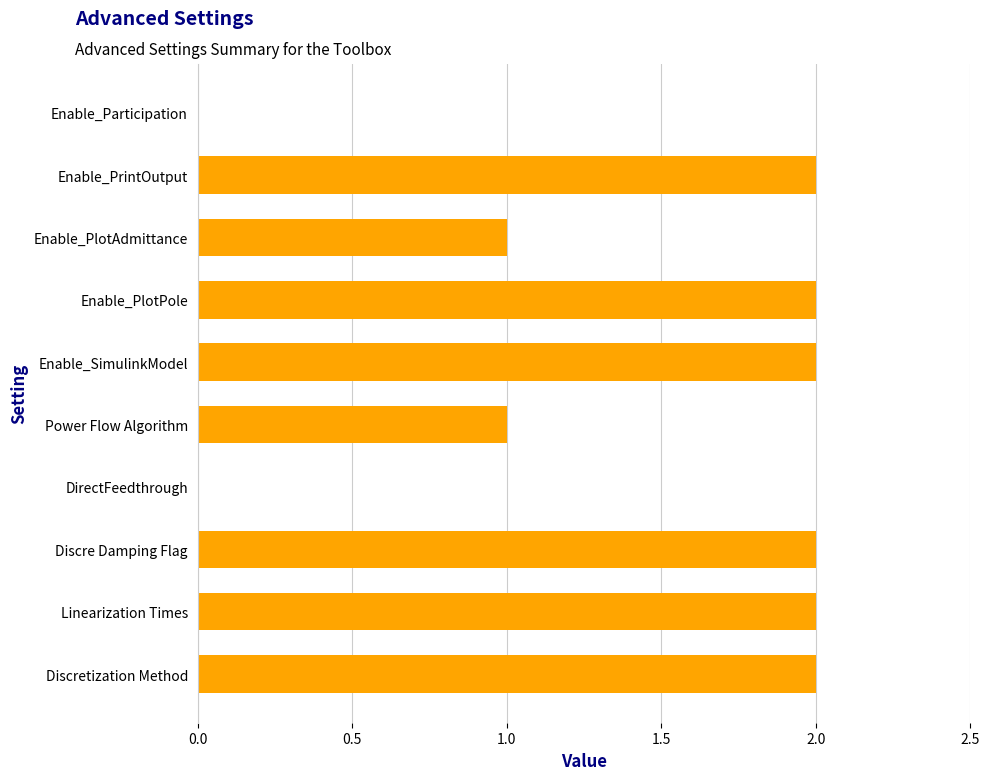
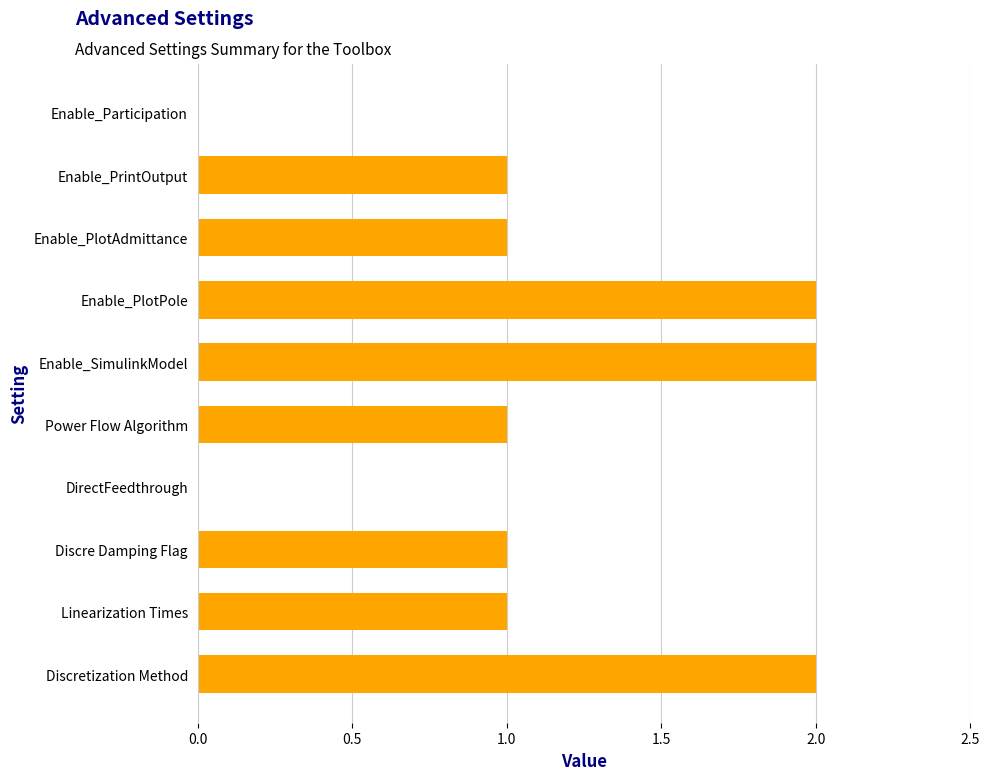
  {
    "Enable_Participation": 0,
-   "Enable_PrintOutput": 2,
+   "Enable_PrintOutput": 1,
    "Enable_PlotAdmittance": 1,
    "Enable_PlotPole": 2,
    "Enable_SimulinkModel": 2,
    "Power Flow Algorithm": 1,
    "DirectFeedthrough": 0,
-   "Discre Damping Flag": 2,
-   "Linearization Times": 2,
+   "Discre Damping Flag": 1,
+   "Linearization Times": 1,
    "Discretization Method": 2
  }
